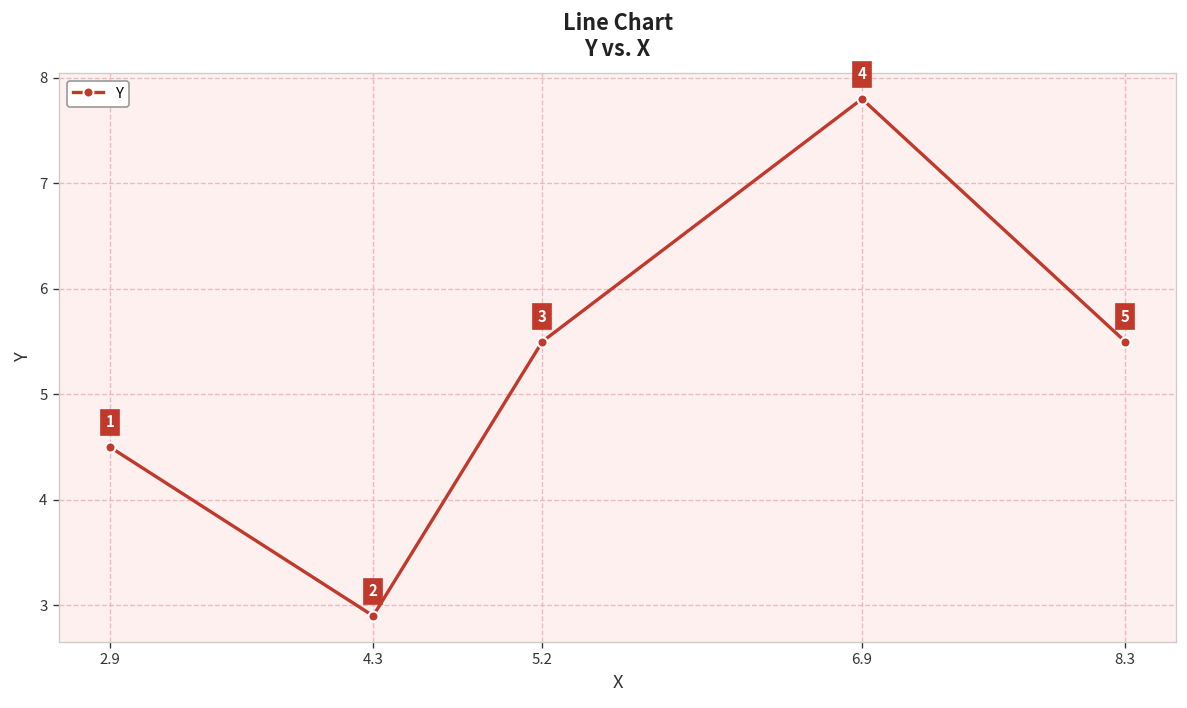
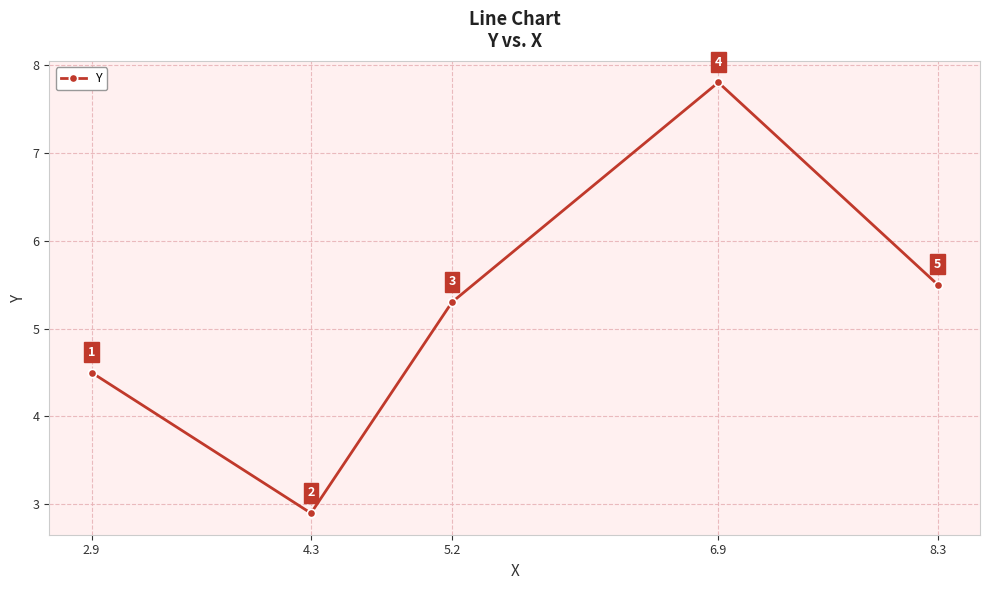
  {
-   "5.2": 5.5
+   "5.2": 5.3
  }
